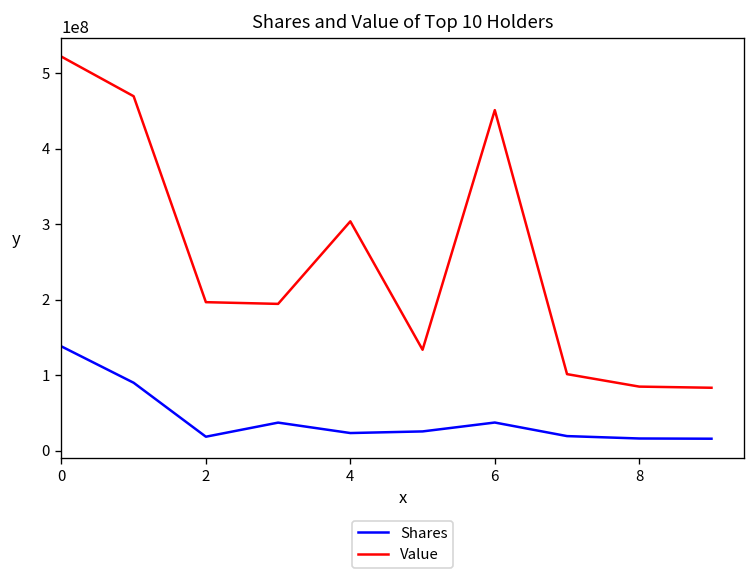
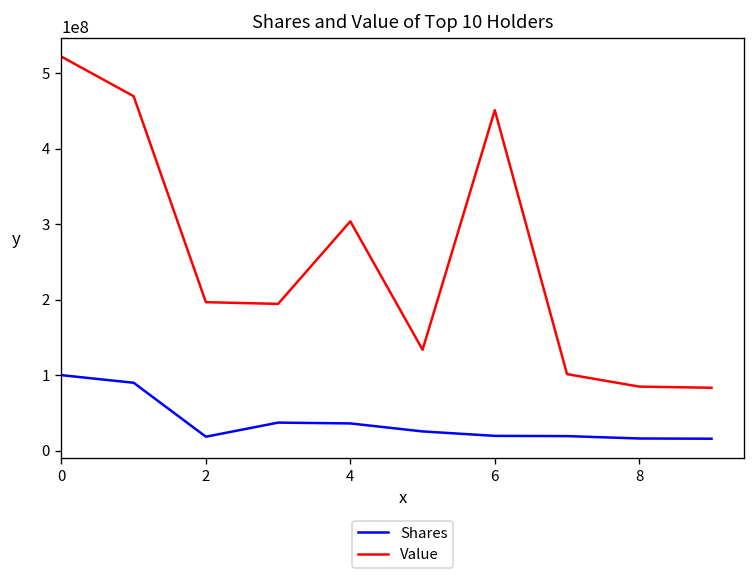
  {
    "Shares": {
-     "0": 140000000,
+     "0": 100000000,
      "2": 20000000,
-     "4": 20000000,
-     "6": 40000000,
+     "4": 40000000,
+     "6": 20000000,
      "8": 20000000
    },
    "Value": {
      "0": 520000000,
      "2": 200000000,
      "4": 300000000,
      "6": 450000000,
      "8": 80000000
    }
  }
